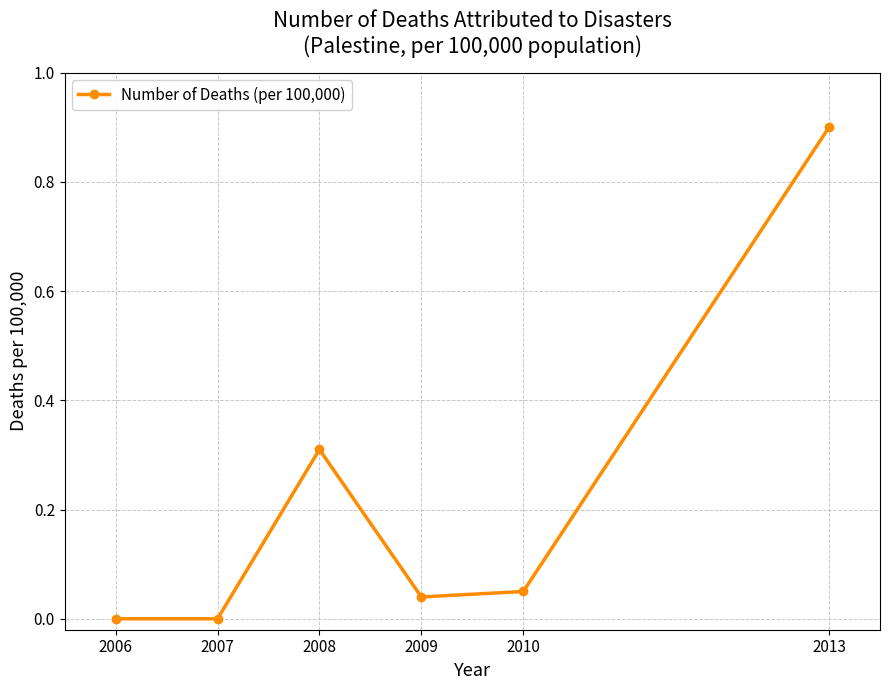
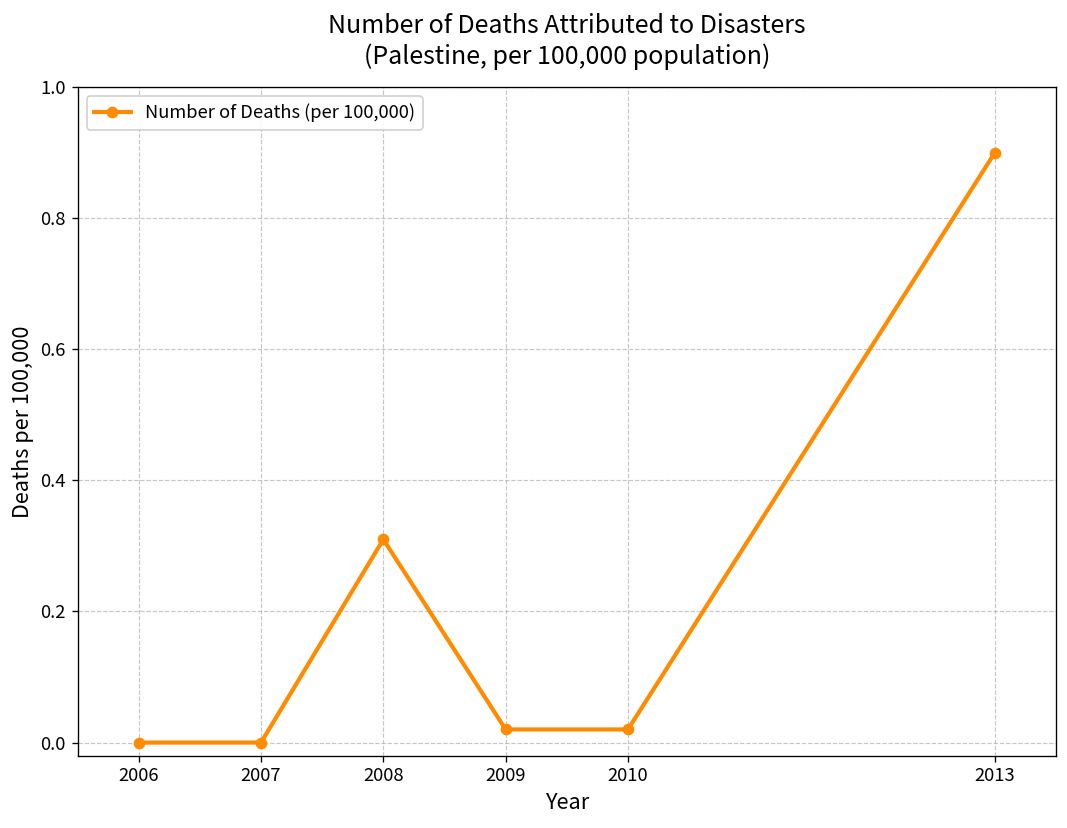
  {
    "2006": 0.00,
    "2007": 0.00,
    "2008": 0.31,
-   "2009": 0.04,
-   "2010": 0.05,
+   "2009": 0.02,
+   "2010": 0.02,
    "2013": 0.90
  }
